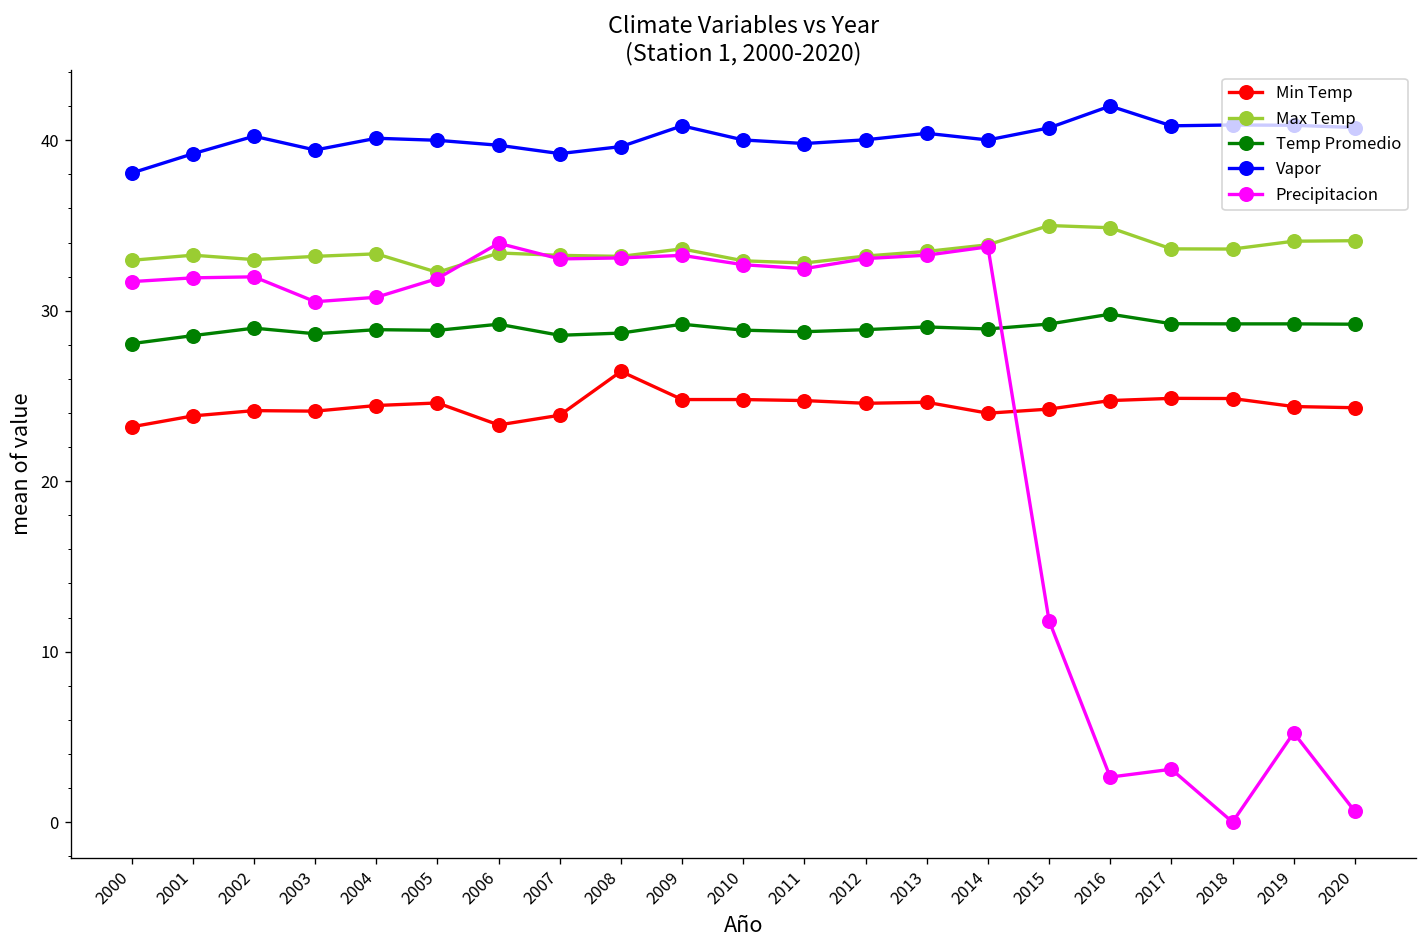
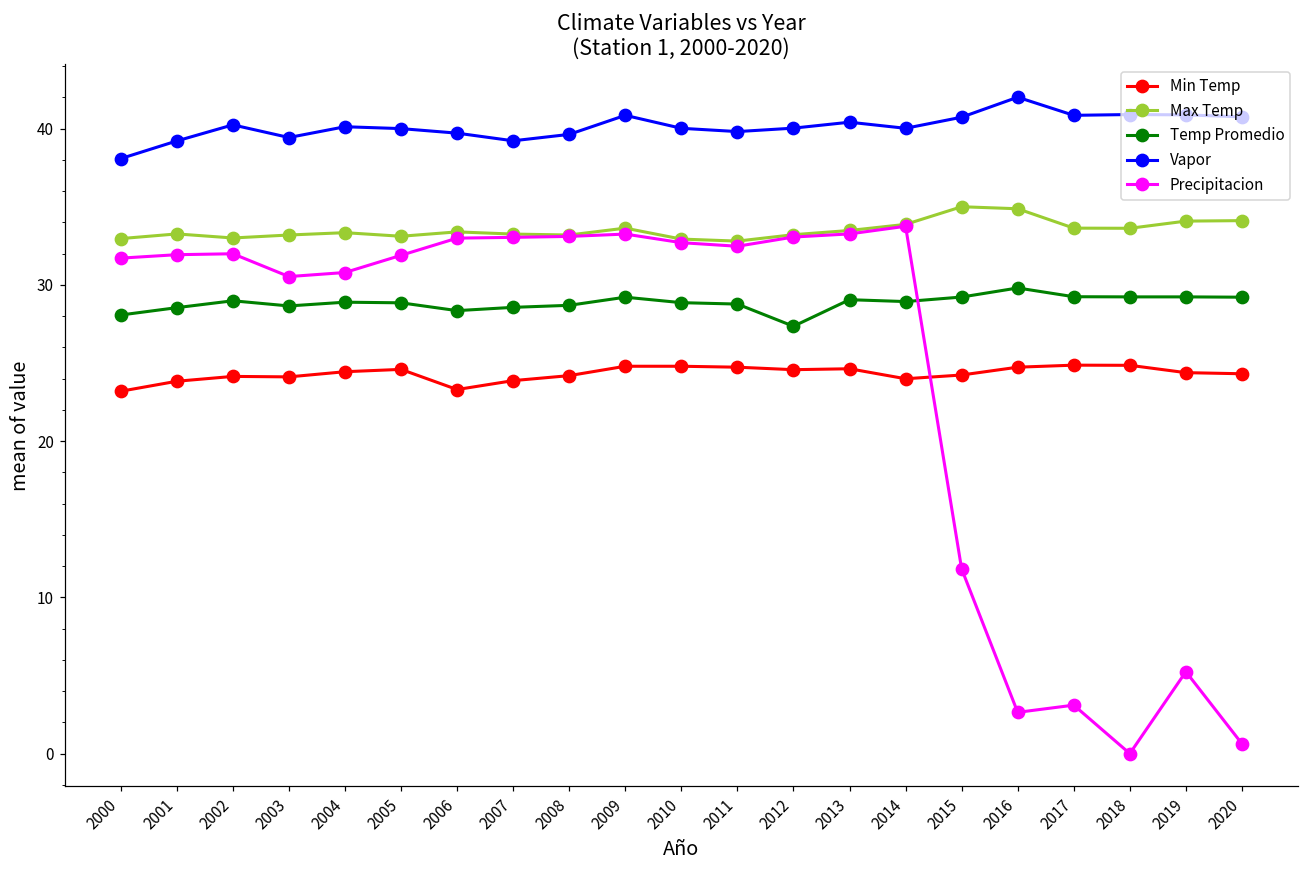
  {
    "Min Temp": {
      "2000": 23.2,
      "2001": 23.8,
      "2002": 24.1,
      "2003": 24.1,
      "2004": 24.4,
      "2005": 24.6,
      "2006": 23.3,
      "2007": 23.9,
-     "2008": 26.4,
+     "2008": 24.2,
      "2009": 24.8,
      "2010": 24.8,
      "2011": 24.7,
      "2012": 24.6,
      "2013": 24.6,
      "2014": 24.0,
      "2015": 24.2,
      "2016": 24.7,
      "2017": 24.9,
      "2018": 24.9,
      "2019": 24.4,
      "2020": 24.3
    },
    "Max Temp": {
      "2000": 33.0,
      "2001": 33.3,
      "2002": 33.0,
      "2003": 33.2,
      "2004": 33.3,
-     "2005": 32.3,
+     "2005": 33.1,
      "2006": 33.4,
      "2007": 33.3,
      "2009": 33.6,
      "2010": 32.9,
      "2011": 32.8,
      "2013": 33.5,
      "2015": 35.0,
      "2016": 34.9,
      "2017": 33.6,
      "2018": 33.6,
      "2019": 34.1,
      "2020": 34.1
    },
    "Temp Promedio": {
      "2000": 28.1,
      "2001": 28.5,
      "2002": 29.0,
      "2003": 28.7,
      "2004": 28.9,
      "2005": 28.9,
-     "2006": 29.2,
+     "2006": 28.4,
      "2007": 28.6,
      "2008": 28.7,
      "2009": 29.2,
      "2010": 28.9,
      "2011": 28.8,
-     "2012": 28.9,
+     "2012": 27.4,
      "2013": 29.1,
      "2014": 28.9,
      "2015": 29.2,
      "2016": 29.8,
      "2017": 29.2,
      "2018": 29.2,
      "2019": 29.2,
      "2020": 29.2
    },
    "Vapor": {
      "2000": 38.1,
      "2001": 39.2,
      "2002": 40.2,
      "2003": 39.4,
      "2004": 40.1,
      "2005": 40.0,
      "2006": 39.7,
      "2007": 39.2,
      "2008": 39.6,
      "2009": 40.9,
      "2010": 40.0,
      "2011": 39.8,
      "2012": 40.0,
      "2013": 40.4,
      "2014": 40.0,
      "2015": 40.7,
      "2016": 42.0,
      "2017": 40.9
    },
    "Precipitacion": {
      "2000": 31.7,
      "2001": 31.9,
      "2002": 32.0,
      "2003": 30.5,
      "2004": 30.8,
      "2005": 31.9,
-     "2006": 34.0,
+     "2006": 33.0,
      "2007": 33.0,
      "2009": 33.3,
      "2010": 32.7,
      "2011": 32.5,
      "2013": 33.3,
      "2015": 11.8,
      "2016": 2.6,
      "2017": 3.1,
      "2018": 0.0,
      "2019": 5.2,
      "2020": 0.6
    }
  }
